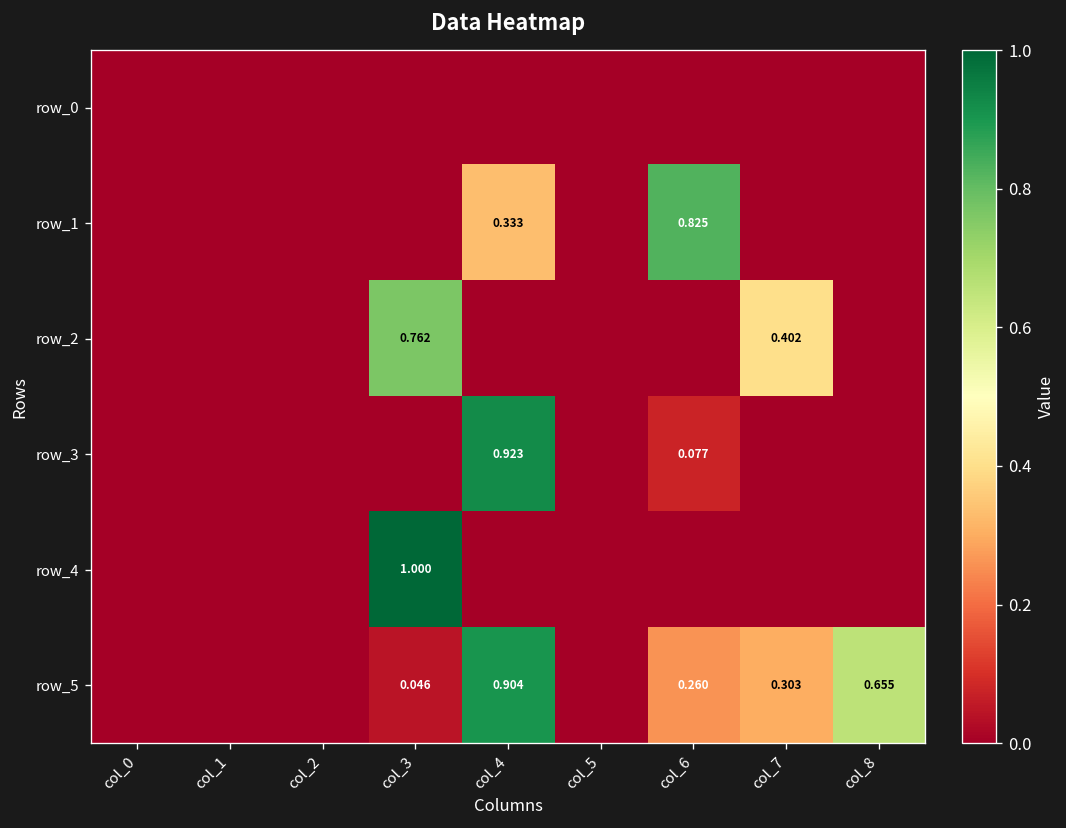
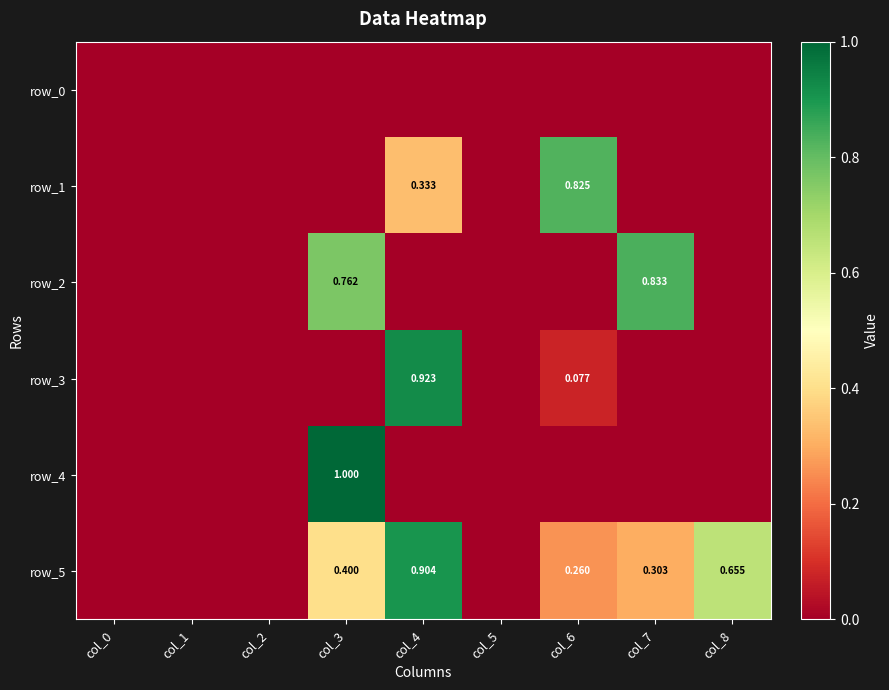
  {
    "row_1": {
      "col_4": 0.333,
      "col_6": 0.825
    },
    "row_2": {
      "col_3": 0.762,
-     "col_7": 0.402
+     "col_7": 0.833
    },
    "row_3": {
      "col_4": 0.923,
      "col_6": 0.077
    },
    "row_4": {
      "col_3": 1.000
    },
    "row_5": {
-     "col_3": 0.046,
+     "col_3": 0.400,
      "col_4": 0.904,
      "col_6": 0.260,
      "col_7": 0.303,
      "col_8": 0.655
    }
  }
